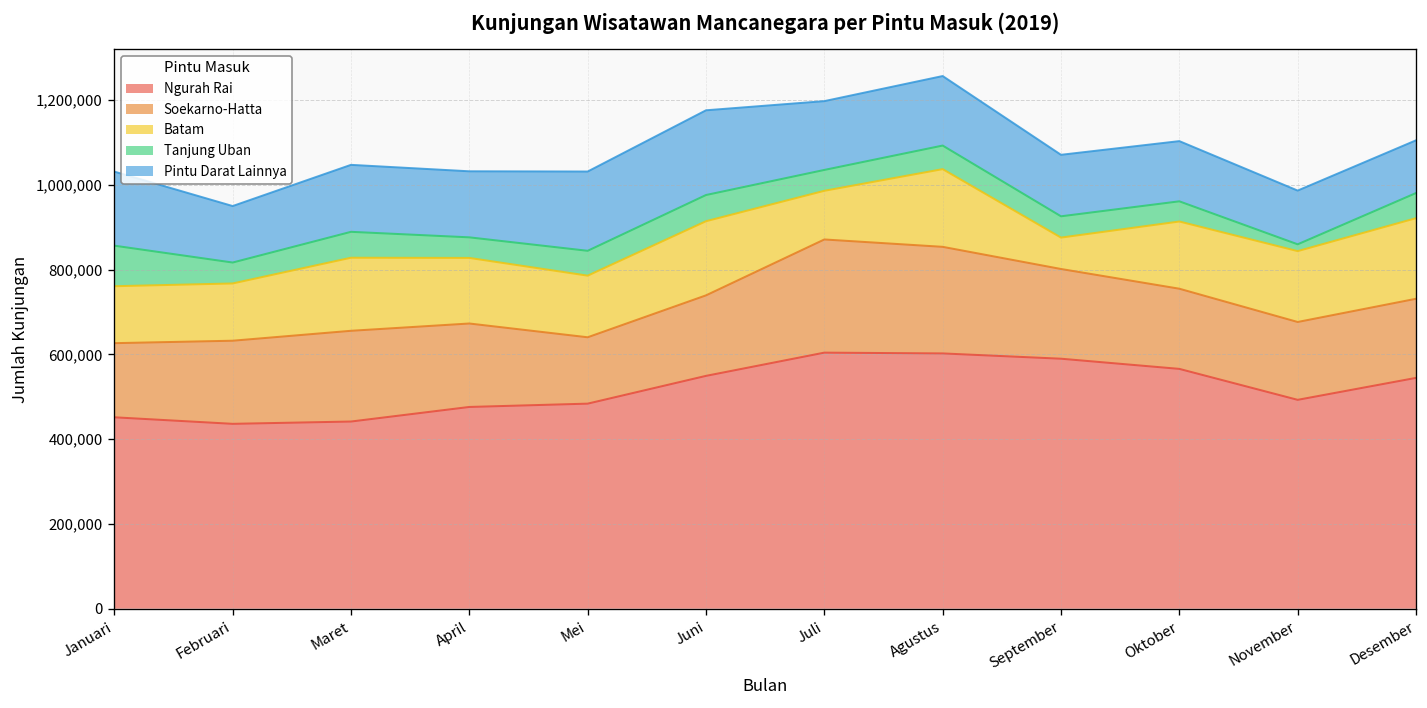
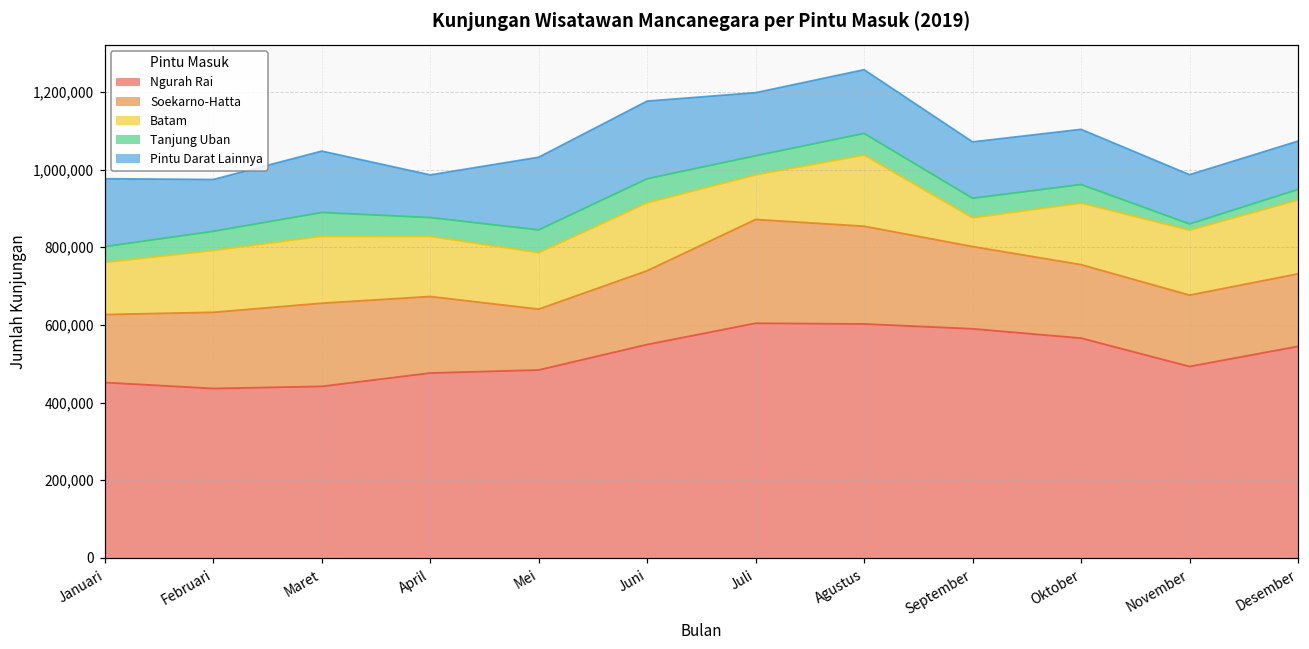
  {
    "Batam": {
      "Januari": "130,000",
-     "Februari": "140,000",
+     "Februari": "160,000",
      "Maret": "170,000",
      "April": "150,000",
      "Mei": "150,000",
      "Juni": "180,000",
      "Juli": "110,000",
      "Agustus": "180,000",
      "September": "70,000",
      "Oktober": "160,000",
      "November": "170,000",
      "Desember": "190,000"
    },
    "Tanjung Uban": {
-     "Januari": "100,000",
+     "Januari": "40,000",
      "Februari": "50,000",
      "Maret": "60,000",
      "April": "50,000",
      "Mei": "60,000",
      "Juni": "60,000",
      "Juli": "50,000",
      "Agustus": "60,000",
      "September": "50,000",
      "Oktober": "50,000",
      "November": "20,000",
-     "Desember": "60,000"
+     "Desember": "30,000"
    },
    "Pintu Darat Lainnya": {
      "Januari": "170,000",
      "Februari": "130,000",
      "Maret": "160,000",
-     "April": "160,000",
+     "April": "110,000",
      "Mei": "190,000",
      "Juni": "200,000",
      "Juli": "160,000",
      "Agustus": "160,000",
      "September": "150,000",
      "Oktober": "140,000",
      "November": "130,000",
      "Desember": "120,000"
    }
  }
